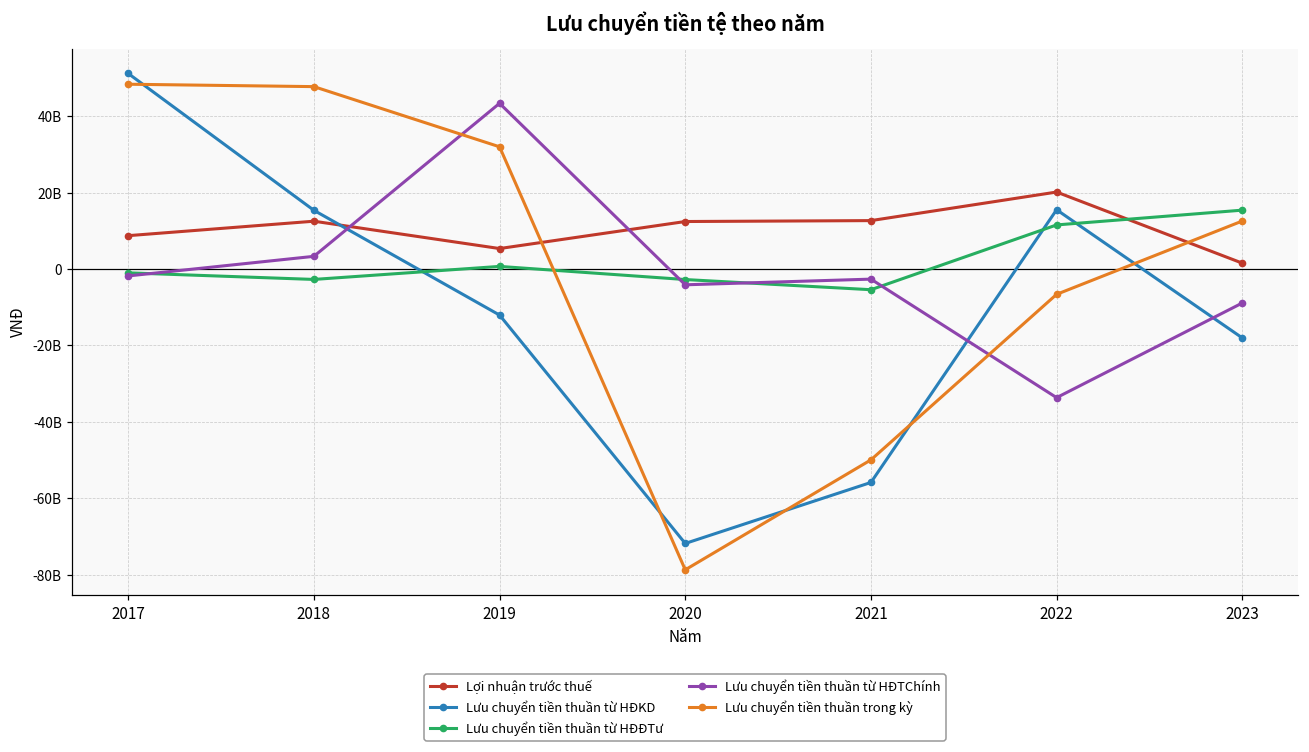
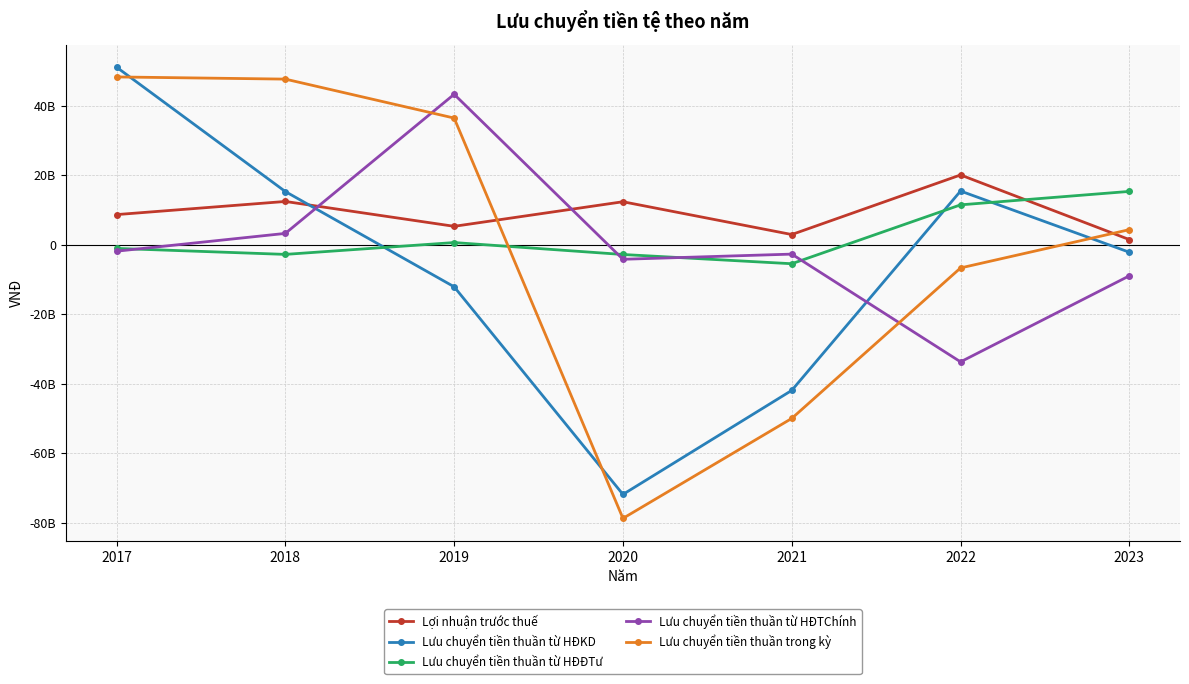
  {
    "Lợi nhuận trước thuế": {
      "2017": 9000000000,
      "2018": 13000000000,
      "2019": 5000000000,
      "2020": 12000000000,
-     "2021": 13000000000,
+     "2021": 3000000000,
      "2022": 20000000000,
      "2023": 2000000000
    },
    "Lưu chuyển tiền thuần từ HĐKD": {
      "2017": 51000000000,
      "2018": 15000000000,
      "2019": -12000000000,
      "2020": -72000000000,
-     "2021": -56000000000,
+     "2021": -42000000000,
      "2022": 15000000000,
-     "2023": -18000000000
+     "2023": -2000000000
    },
    "Lưu chuyển tiền thuần từ HĐĐTư": {
      "2017": -1000000000,
      "2018": -3000000000,
      "2019": 1000000000,
      "2020": -3000000000,
      "2021": -5000000000,
      "2022": 12000000000,
      "2023": 15000000000
    },
    "Lưu chuyển tiền thuần từ HĐTChính": {
      "2017": -2000000000,
      "2018": 3000000000,
      "2019": 43000000000,
      "2020": -4000000000,
      "2021": -3000000000,
      "2022": -34000000000,
      "2023": -9000000000
    },
    "Lưu chuyển tiền thuần trong kỳ": {
      "2017": 48000000000,
      "2018": 48000000000,
-     "2019": 32000000000,
+     "2019": 36000000000,
      "2020": -79000000000,
      "2021": -50000000000,
      "2022": -7000000000,
-     "2023": 13000000000
+     "2023": 4000000000
    }
  }
